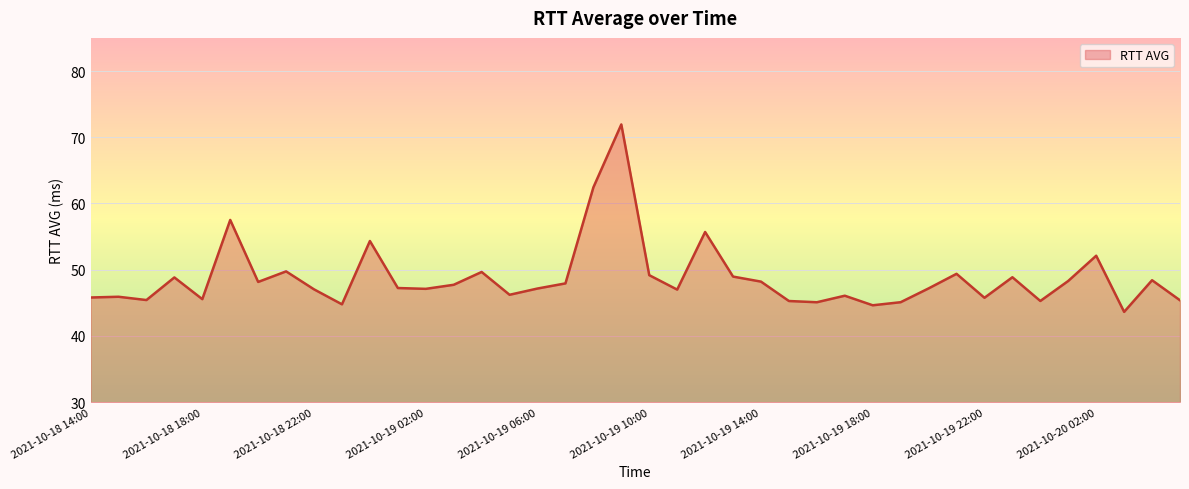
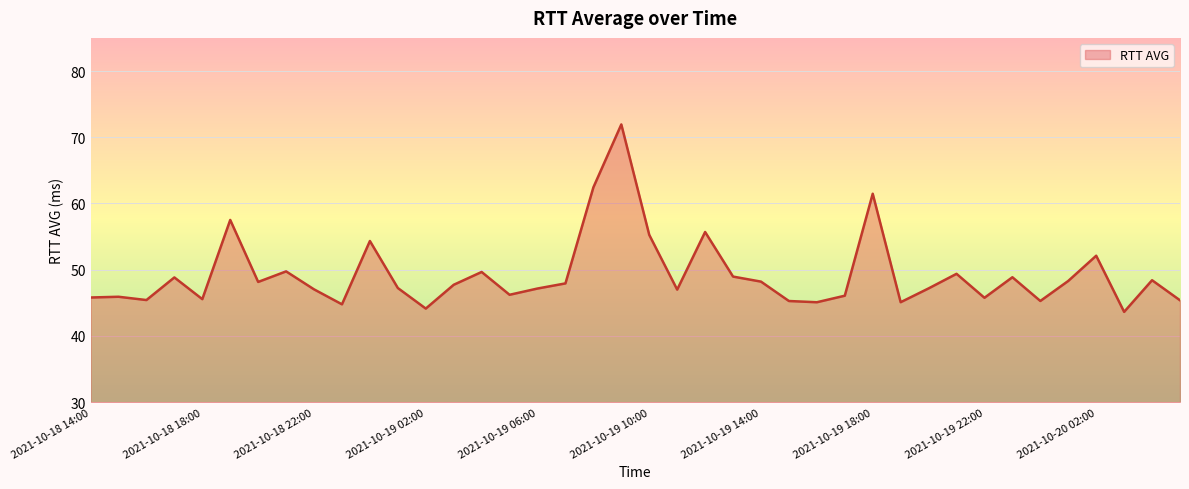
  {
    "2021-10-18 14:00": 46,
    "2021-10-18 18:00": 46,
    "2021-10-18 22:00": 47,
-   "2021-10-19 02:00": 47,
+   "2021-10-19 02:00": 44,
    "2021-10-19 06:00": 47,
-   "2021-10-19 10:00": 49,
+   "2021-10-19 10:00": 55,
    "2021-10-19 14:00": 48,
-   "2021-10-19 18:00": 45,
+   "2021-10-19 18:00": 61,
    "2021-10-19 22:00": 46,
    "2021-10-20 02:00": 52
  }
